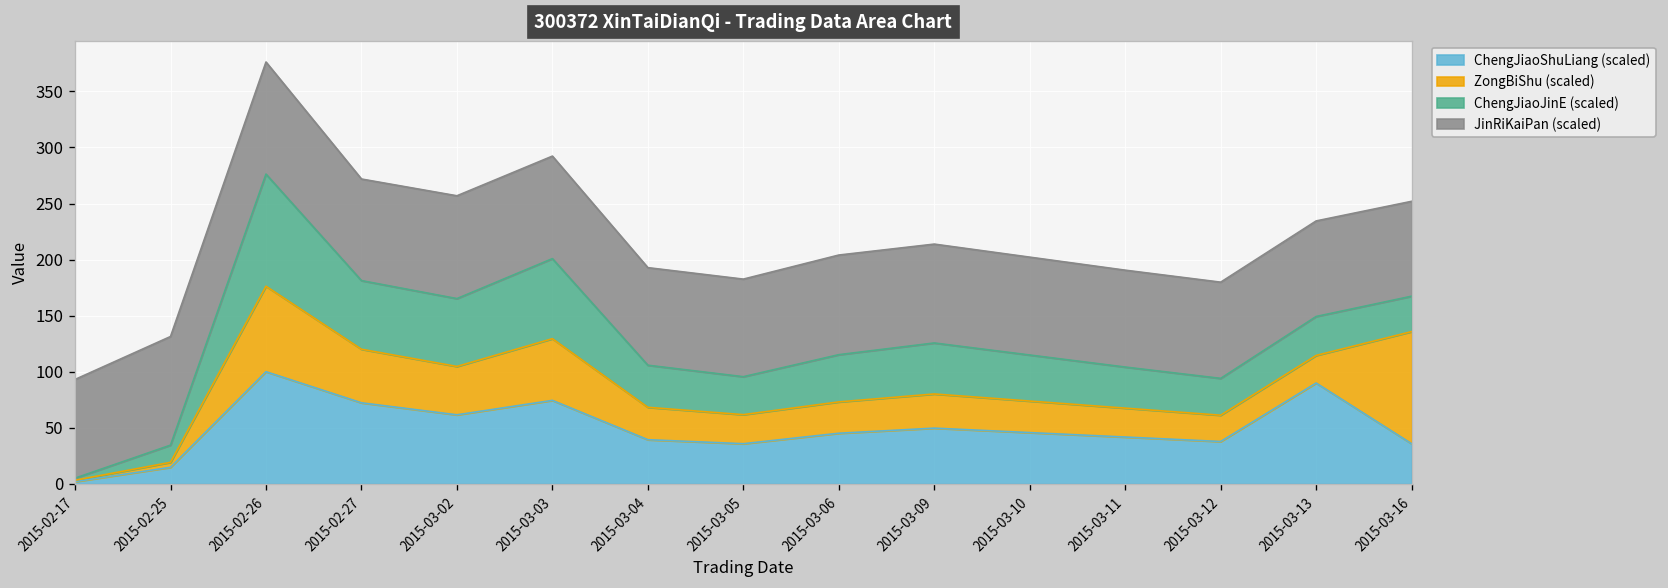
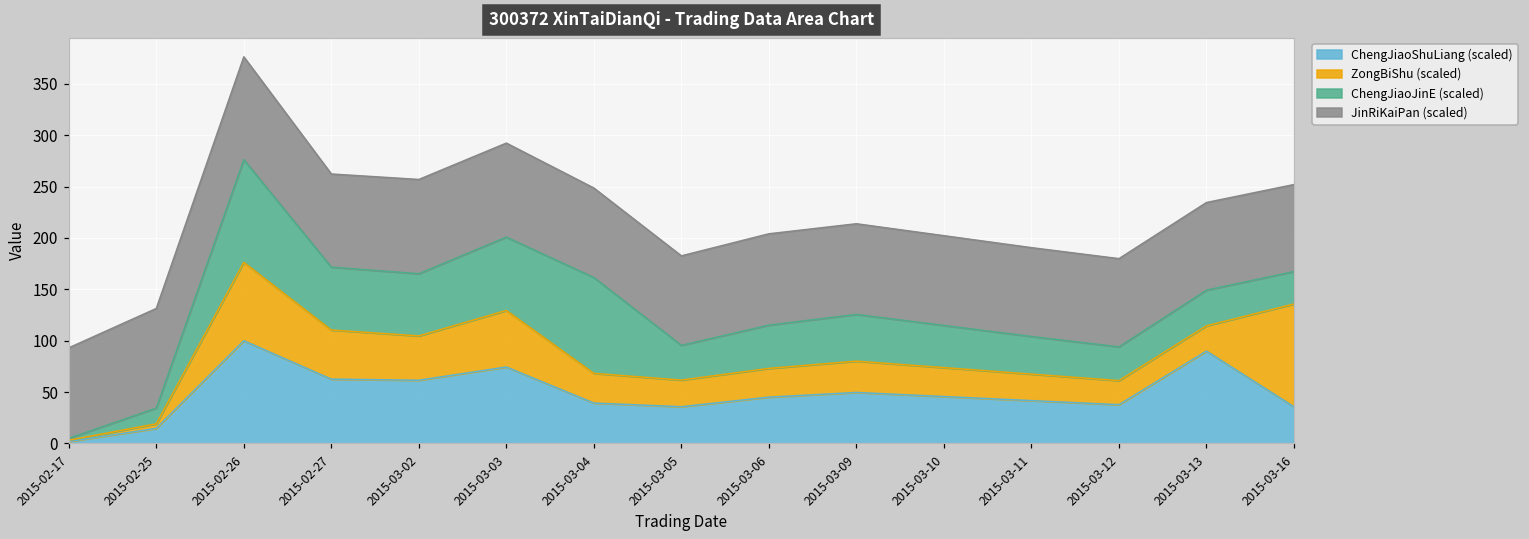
  {
    "ChengJiaoShuLiang (scaled)": {
      "2015-02-25": 10,
      "2015-02-26": 100,
-     "2015-02-27": 70,
+     "2015-02-27": 60,
      "2015-03-02": 60,
      "2015-03-03": 70,
      "2015-03-04": 40,
      "2015-03-05": 40,
      "2015-03-06": 50,
      "2015-03-09": 50,
      "2015-03-10": 50,
      "2015-03-11": 40,
      "2015-03-12": 40,
      "2015-03-13": 90,
      "2015-03-16": 40
    },
    "ZongBiShu (scaled)": {
      "2015-02-25": 0,
      "2015-02-26": 80,
      "2015-02-27": 50,
      "2015-03-02": 40,
      "2015-03-03": 60,
      "2015-03-04": 30,
      "2015-03-05": 30,
      "2015-03-06": 30,
      "2015-03-09": 30,
      "2015-03-10": 30,
      "2015-03-11": 30,
      "2015-03-12": 20,
      "2015-03-13": 20,
      "2015-03-16": 100
    },
    "ChengJiaoJinE (scaled)": {
      "2015-02-25": 20,
      "2015-02-26": 100,
      "2015-02-27": 60,
      "2015-03-02": 60,
      "2015-03-03": 70,
-     "2015-03-04": 40,
+     "2015-03-04": 90,
      "2015-03-05": 30,
      "2015-03-06": 40,
      "2015-03-09": 50,
      "2015-03-10": 40,
      "2015-03-11": 40,
      "2015-03-12": 30,
      "2015-03-13": 30,
      "2015-03-16": 30
    },
    "JinRiKaiPan (scaled)": {
      "2015-02-17": 90,
      "2015-02-25": 100,
      "2015-02-26": 100,
      "2015-02-27": 90,
      "2015-03-02": 90,
      "2015-03-03": 90,
      "2015-03-04": 90,
      "2015-03-05": 90,
      "2015-03-06": 90,
      "2015-03-09": 90,
      "2015-03-10": 90,
      "2015-03-11": 90,
      "2015-03-12": 90,
      "2015-03-13": 90,
      "2015-03-16": 80
    }
  }
